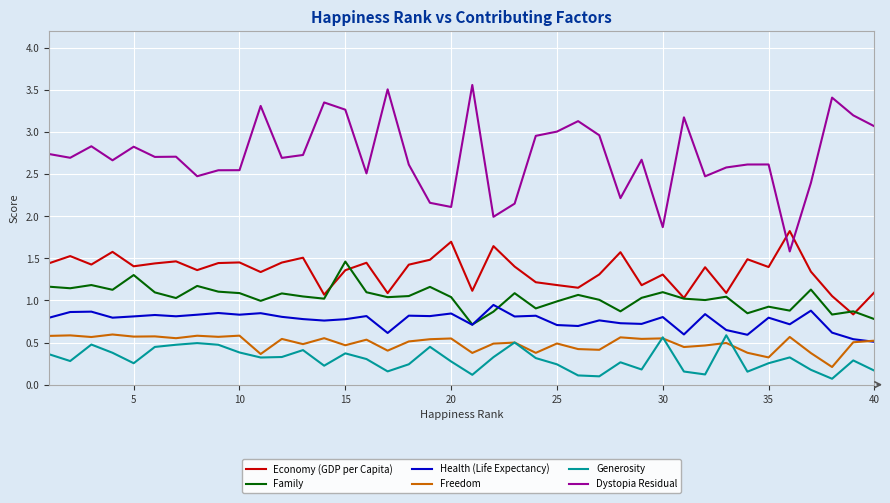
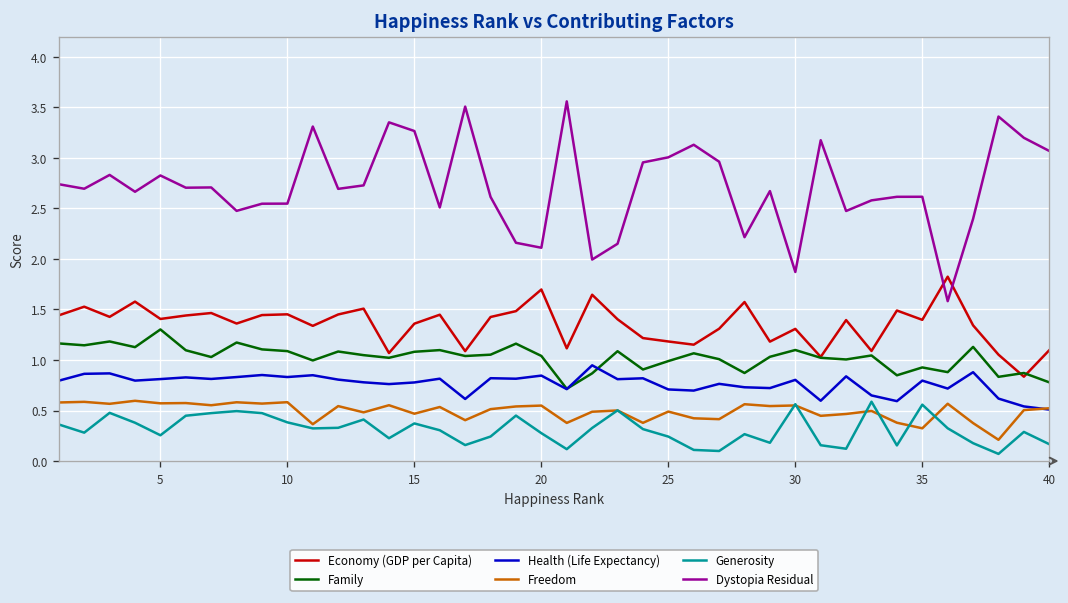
  {
    "Economy (GDP per Capita)": {
      "5": 1.4,
      "10": 1.5,
      "15": 1.4,
      "20": 1.7,
      "25": 1.2,
      "30": 1.3,
      "35": 1.4,
      "40": 1.1
    },
    "Family": {
      "5": 1.3,
      "10": 1.1,
-     "15": 1.5,
+     "15": 1.1,
      "20": 1.0,
      "25": 1.0,
      "30": 1.1,
      "35": 0.9,
      "40": 0.8
    },
    "Health (Life Expectancy)": {
      "5": 0.8,
      "10": 0.8,
      "15": 0.8,
      "20": 0.8,
      "25": 0.7,
      "30": 0.8,
      "35": 0.8
    },
    "Freedom": {
      "5": 0.6,
      "10": 0.6,
      "15": 0.5,
      "20": 0.5,
      "25": 0.5,
      "35": 0.3
    },
    "Generosity": {
      "5": 0.3,
      "10": 0.4,
      "15": 0.4,
      "20": 0.3,
      "25": 0.2,
-     "35": 0.3,
+     "35": 0.6,
      "40": 0.2
    },
    "Dystopia Residual": {
      "5": 2.8,
      "10": 2.5,
      "15": 3.3,
      "20": 2.1,
      "25": 3.0,
      "30": 1.9,
      "35": 2.6,
      "40": 3.1
    }
  }
